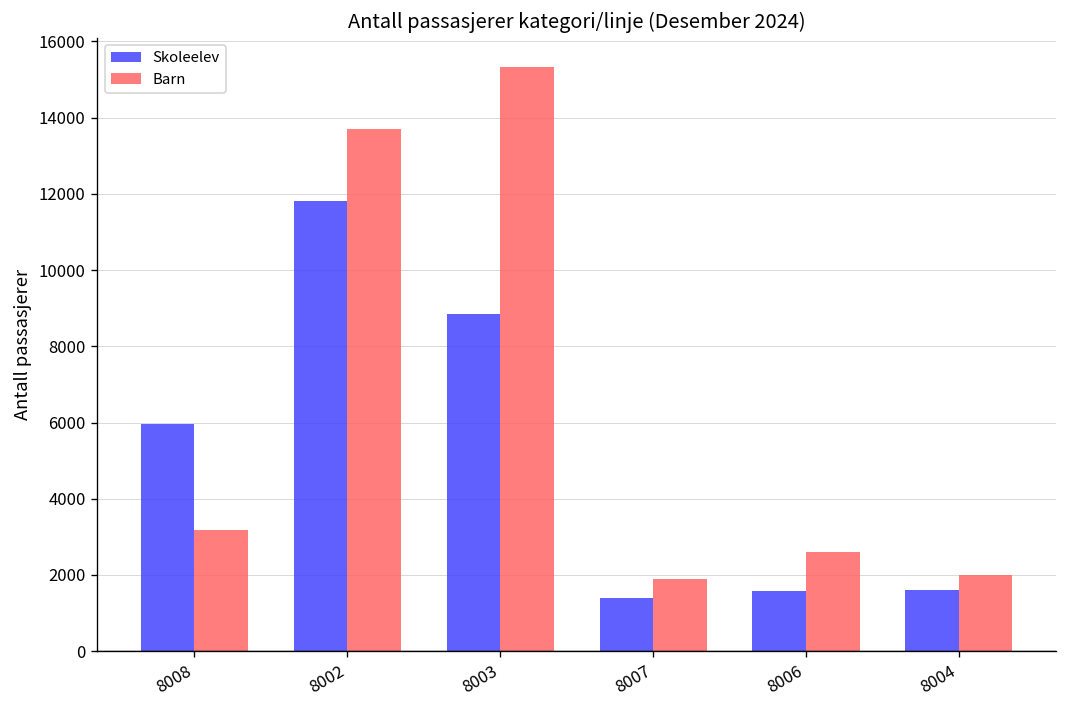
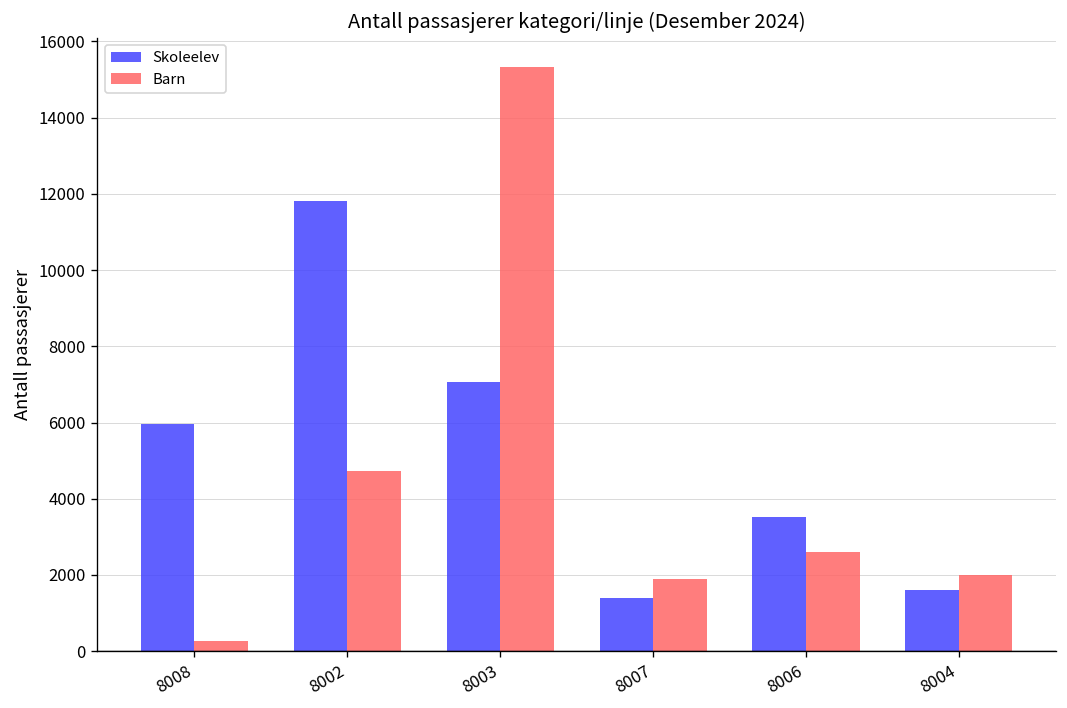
  {
    "Skoleelev": {
      "8008": 6000,
      "8002": 11800,
-     "8003": 8800,
+     "8003": 7100,
      "8007": 1400,
-     "8006": 1600,
+     "8006": 3500,
      "8004": 1600
    },
    "Barn": {
-     "8008": 3200,
-     "8002": 13700,
+     "8008": 300,
+     "8002": 4700,
      "8003": 15300,
      "8007": 1900,
      "8006": 2600,
      "8004": 2000
    }
  }
